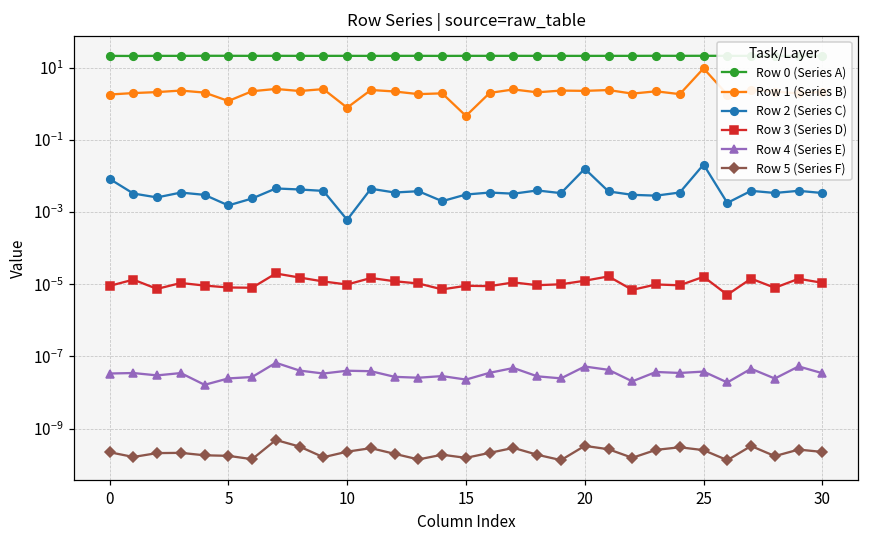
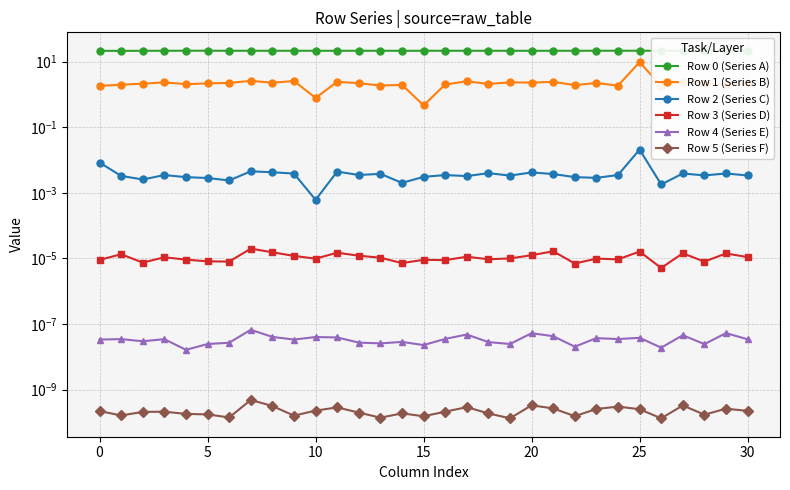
  {
    "Row 0 (Series A)": {
      "0": 20,
      "5": 20,
      "10": 20,
      "15": 20,
      "20": 20,
      "25": 20
    },
    "Row 1 (Series B)": {
      "0": 2,
-     "5": 1.2,
+     "5": 2,
      "10": 0.8,
      "15": 0.5,
      "20": 2,
      "25": 10
    },
    "Row 2 (Series C)": {
      "0": 0.008,
-     "5": 0.002,
+     "5": 0.003,
      "10": 0.0006,
      "15": 0.003,
-     "20": 0.02,
+     "20": 0.004,
      "25": 0.02,
      "30": 0.003
    },
    "Row 3 (Series D)": {
      "0": 0.000009,
      "5": 0.000008,
      "10": 0.000010,
      "15": 0.000009,
      "20": 0.000013,
      "25": 0.00002,
      "30": 0.000011
    },
    "Row 4 (Series E)": {
      "0": 0.00000003,
      "5": 0.00000002,
      "10": 0.00000004,
      "15": 0.00000002,
      "20": 0.00000005,
      "25": 0.00000004,
      "30": 0.00000003
    },
    "Row 5 (Series F)": {
      "0": 0.0000000002,
      "5": 0.0000000002,
      "10": 0.0000000002,
      "15": 0.0000000002,
      "20": 0.0000000003,
      "25": 0.0000000003,
      "30": 0.0000000002
    }
  }
